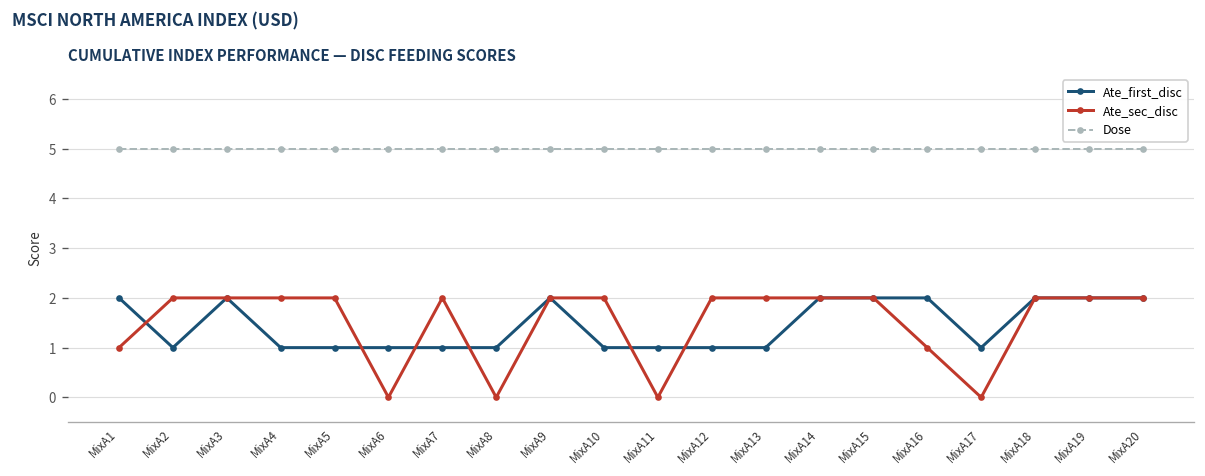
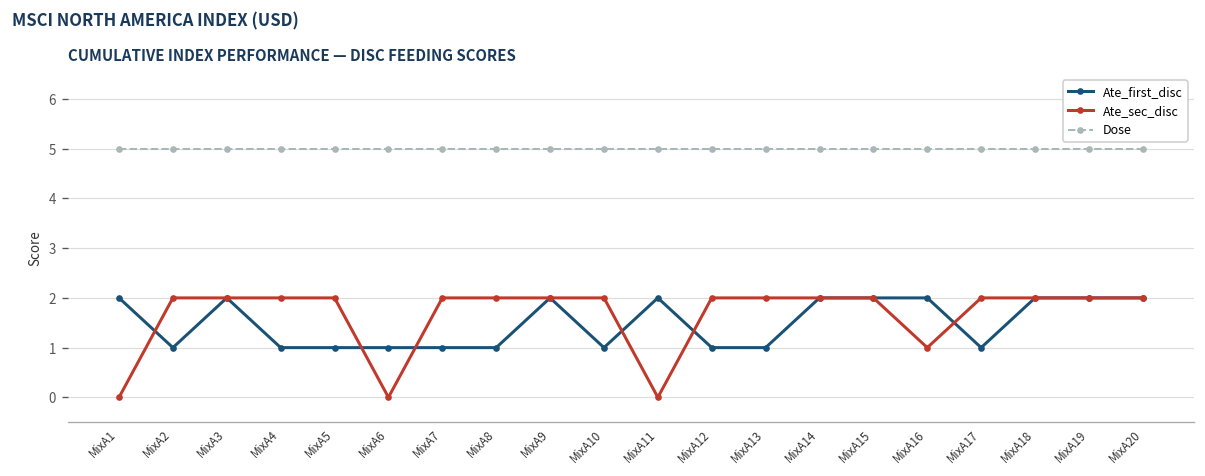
  {
    "Ate_first_disc": {
      "MixA1": 2,
      "MixA2": 1,
      "MixA4": 1,
      "MixA5": 1,
      "MixA6": 1,
      "MixA7": 1,
      "MixA8": 1,
      "MixA10": 1,
-     "MixA11": 1,
+     "MixA11": 2,
      "MixA12": 1,
      "MixA13": 1,
      "MixA16": 2,
      "MixA17": 1
    },
    "Ate_sec_disc": {
-     "MixA1": 1,
+     "MixA1": 0,
      "MixA2": 2,
      "MixA4": 2,
      "MixA5": 2,
      "MixA6": 0,
      "MixA7": 2,
-     "MixA8": 0,
+     "MixA8": 2,
      "MixA10": 2,
      "MixA11": 0,
      "MixA12": 2,
      "MixA13": 2,
      "MixA16": 1,
-     "MixA17": 0
+     "MixA17": 2
    },
    "Dose": {
      "MixA1": 5,
      "MixA2": 5,
      "MixA3": 5,
      "MixA4": 5,
      "MixA5": 5,
      "MixA6": 5,
      "MixA7": 5,
      "MixA8": 5,
      "MixA9": 5,
      "MixA10": 5,
      "MixA11": 5,
      "MixA12": 5,
      "MixA13": 5,
      "MixA14": 5,
      "MixA15": 5,
      "MixA16": 5,
      "MixA17": 5,
      "MixA18": 5,
      "MixA19": 5,
      "MixA20": 5
    }
  }
